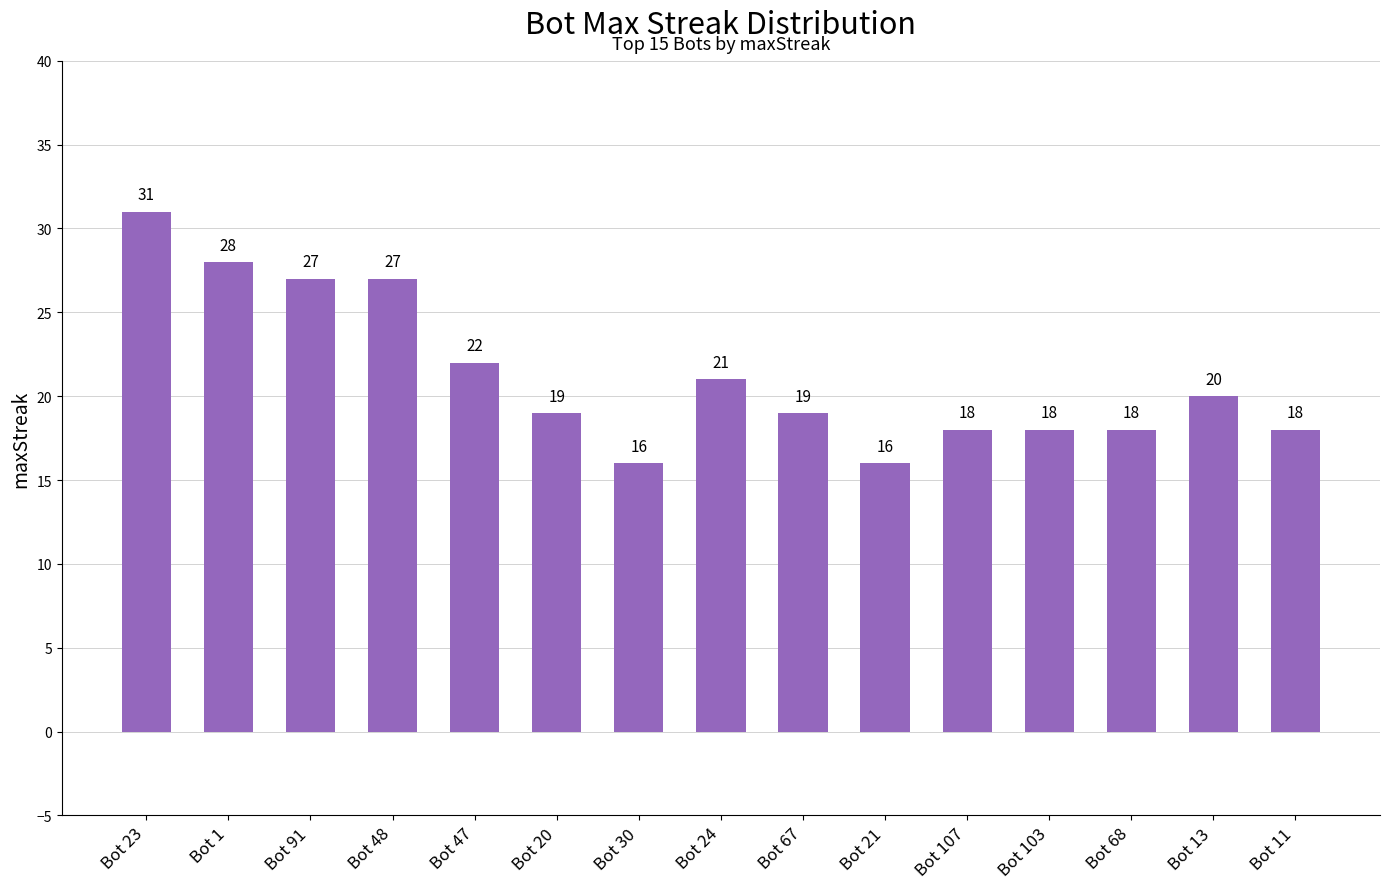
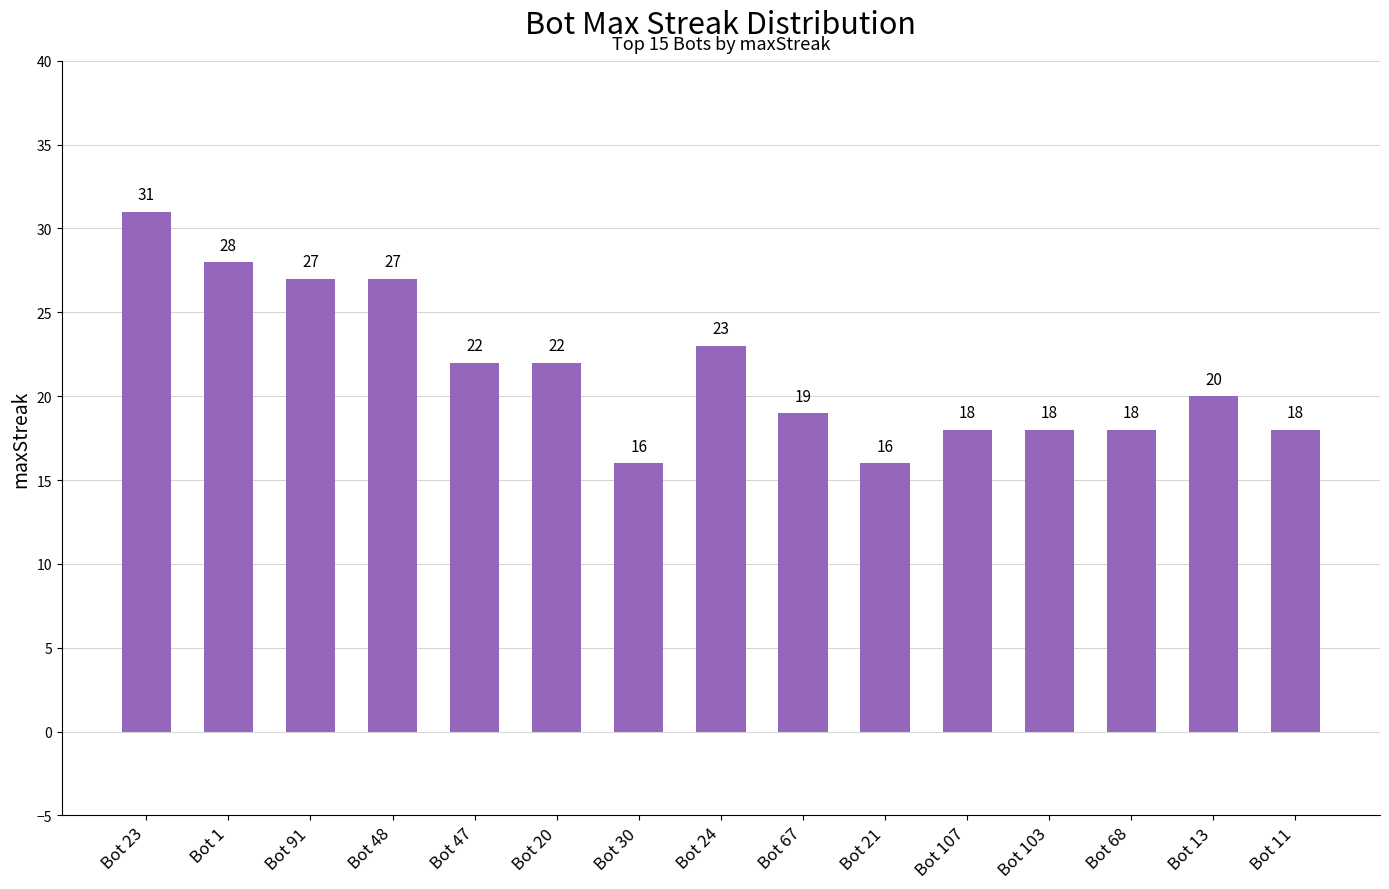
  {
    "Bot 23": 31,
    "Bot 1": 28,
    "Bot 91": 27,
    "Bot 48": 27,
    "Bot 47": 22,
-   "Bot 20": 19,
+   "Bot 20": 22,
    "Bot 30": 16,
-   "Bot 24": 21,
+   "Bot 24": 23,
    "Bot 67": 19,
    "Bot 21": 16,
    "Bot 107": 18,
    "Bot 103": 18,
    "Bot 68": 18,
    "Bot 13": 20,
    "Bot 11": 18
  }
